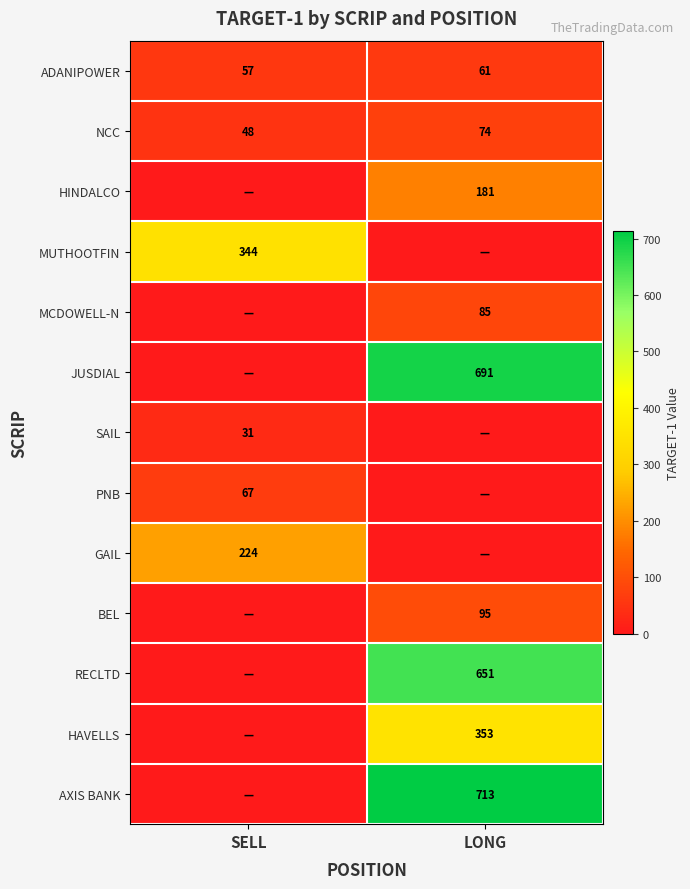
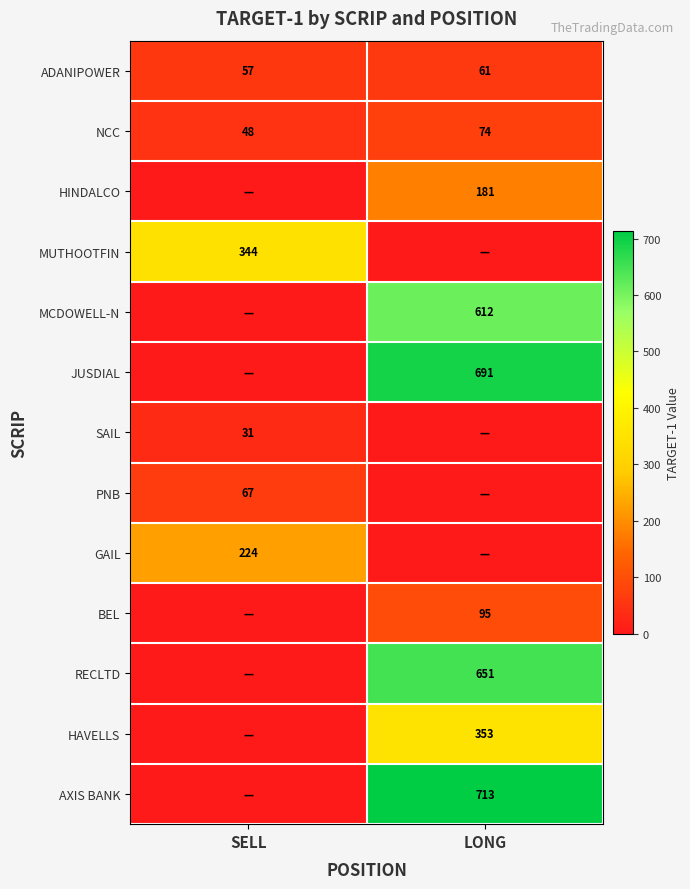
  {
    "ADANIPOWER": {
      "SELL": 57,
      "LONG": 61
    },
    "NCC": {
      "SELL": 48,
      "LONG": 74
    },
    "HINDALCO": {
      "LONG": 181
    },
    "MUTHOOTFIN": {
      "SELL": 344
    },
    "MCDOWELL-N": {
-     "LONG": 85
+     "LONG": 612
    },
    "JUSDIAL": {
      "LONG": 691
    },
    "SAIL": {
      "SELL": 31
    },
    "PNB": {
      "SELL": 67
    },
    "GAIL": {
      "SELL": 224
    },
    "BEL": {
      "LONG": 95
    },
    "RECLTD": {
      "LONG": 651
    },
    "HAVELLS": {
      "LONG": 353
    },
    "AXIS BANK": {
      "LONG": 713
    }
  }
